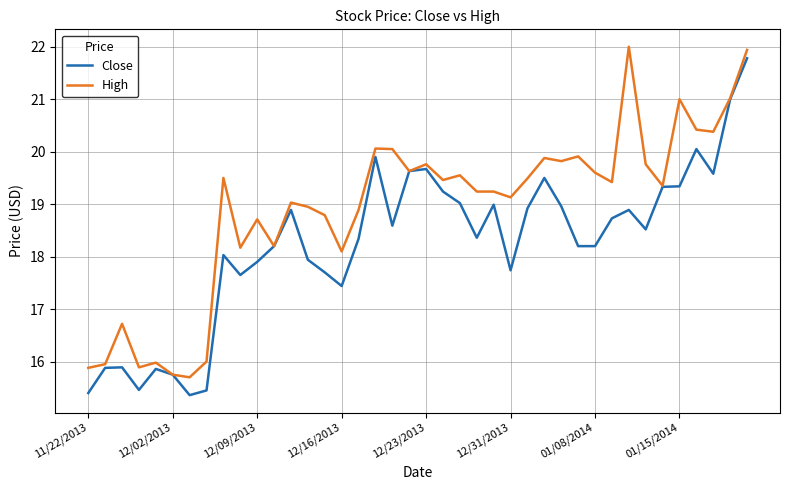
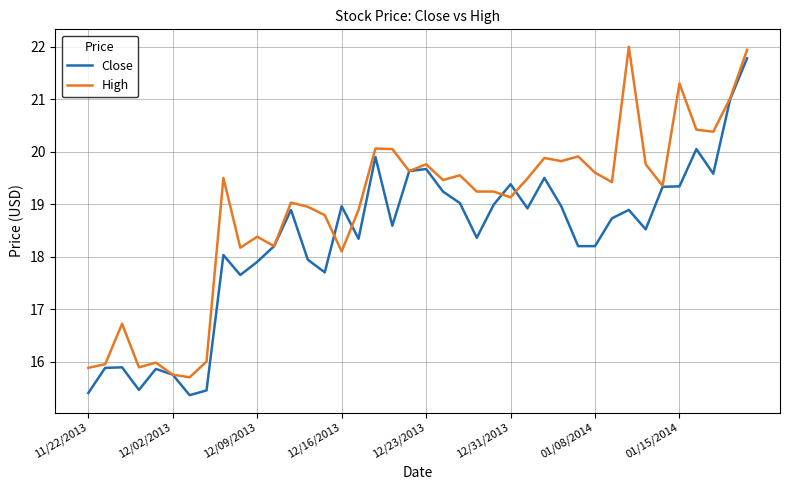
  {
    "Close": {
      "11/22/2013": 15.4,
      "12/09/2013": 17.9,
-     "12/16/2013": 17.4,
+     "12/16/2013": 19.0,
      "12/23/2013": 19.7,
-     "12/31/2013": 17.7,
+     "12/31/2013": 19.4,
      "01/08/2014": 18.2,
      "01/15/2014": 19.3
    },
    "High": {
      "11/22/2013": 15.9,
-     "12/09/2013": 18.7,
+     "12/09/2013": 18.4,
      "12/16/2013": 18.1,
      "12/23/2013": 19.8,
      "12/31/2013": 19.1,
      "01/08/2014": 19.6,
-     "01/15/2014": 21.0
+     "01/15/2014": 21.3
    }
  }
